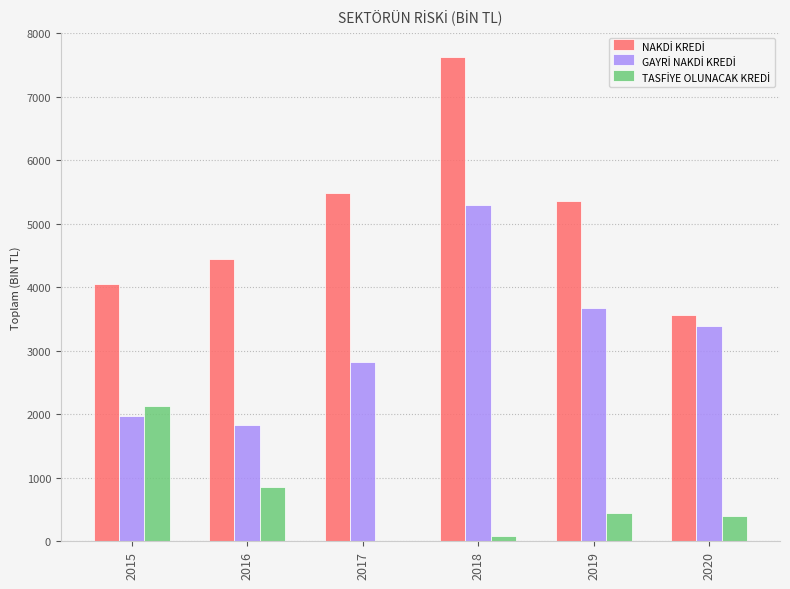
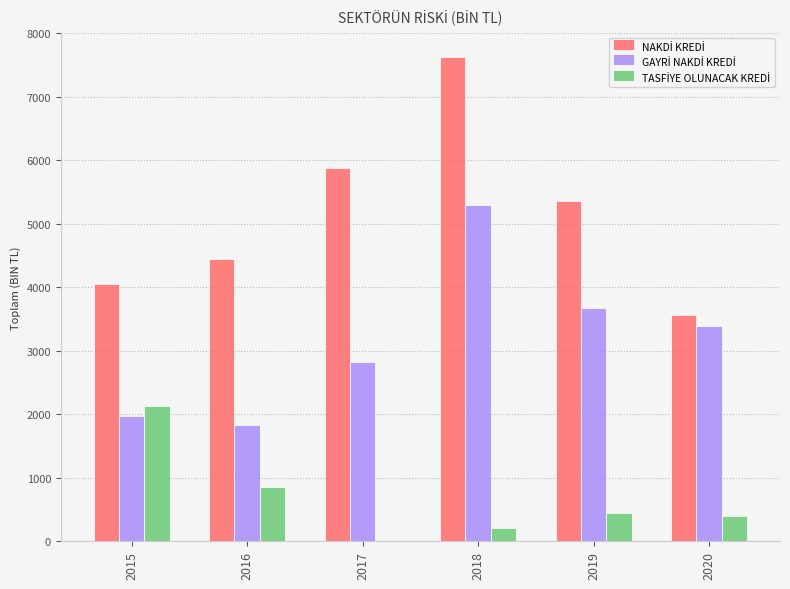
  {
    "NAKDİ KREDİ": {
      "2015": 4100,
      "2016": 4400,
-     "2017": 5500,
+     "2017": 5900,
      "2018": 7600,
      "2019": 5400,
      "2020": 3600
    },
    "GAYRİ NAKDİ KREDİ": {
      "2015": 2000,
      "2016": 1800,
      "2017": 2800,
      "2018": 5300,
      "2019": 3700,
      "2020": 3400
    },
    "TASFİYE OLUNACAK KREDİ": {
      "2015": 2100,
      "2016": 900,
-     "2018": 100,
+     "2018": 200,
      "2019": 400,
      "2020": 400
    }
  }
